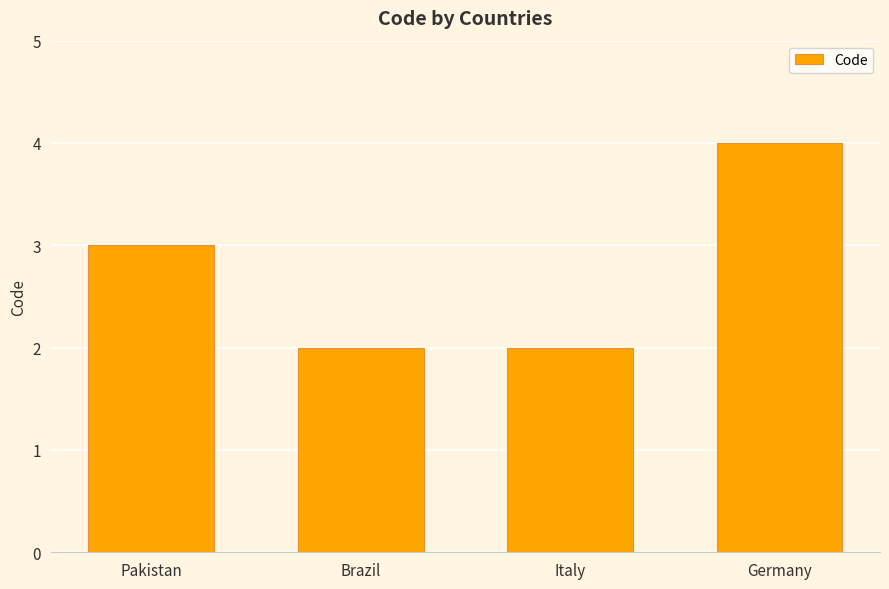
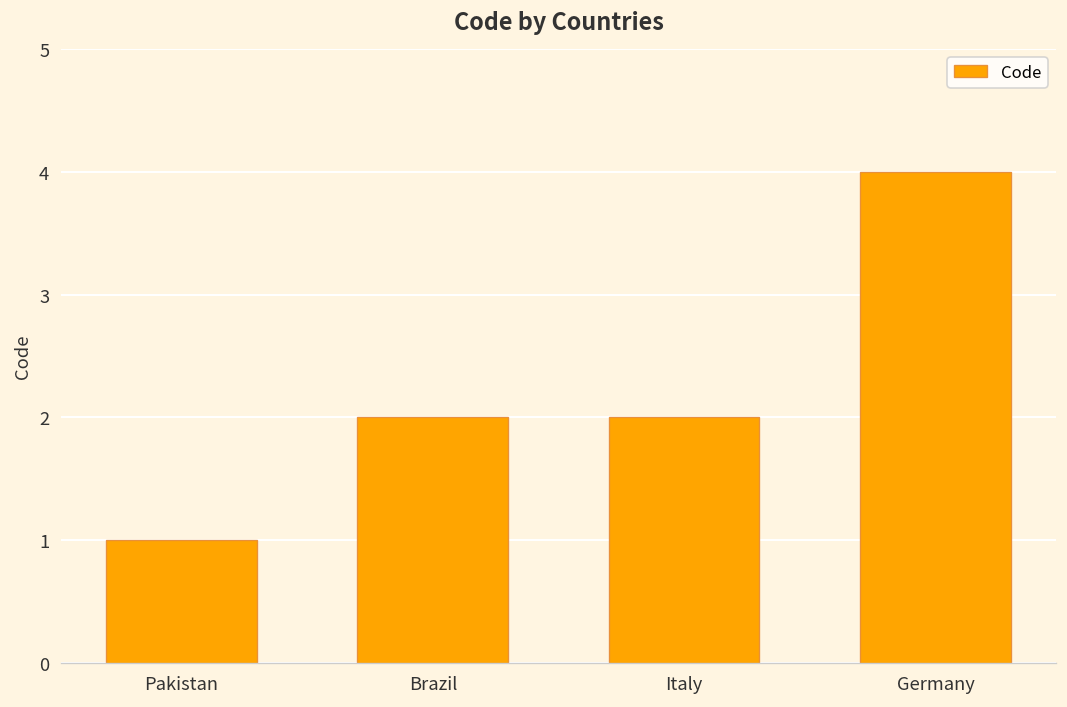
  {
-   "Pakistan": 3,
+   "Pakistan": 1,
    "Brazil": 2,
    "Italy": 2,
    "Germany": 4
  }
